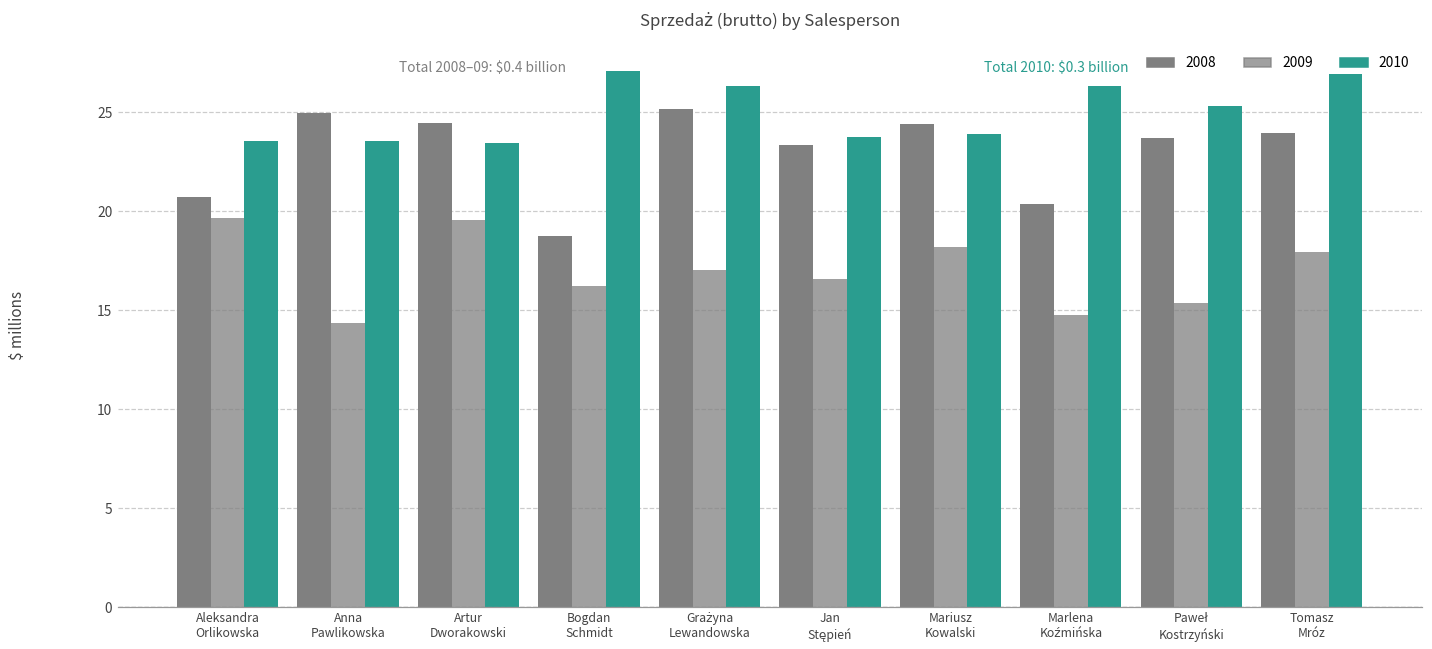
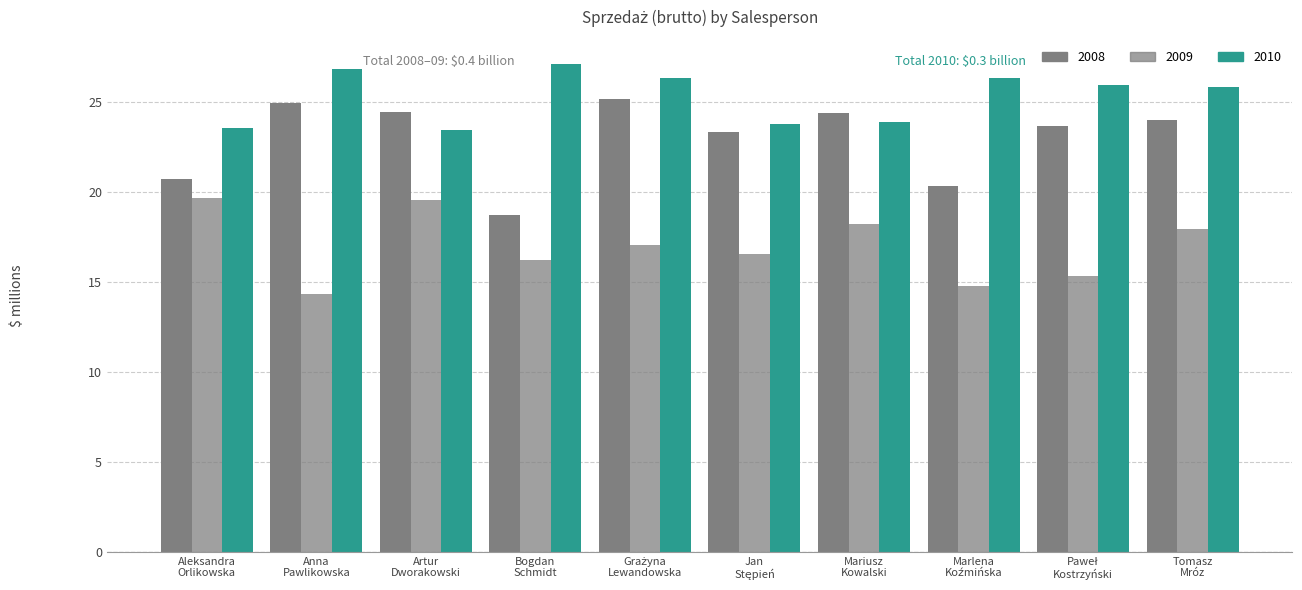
  {
    "2010": {
      "Aleksandra Orlikowska": 23.6,
-     "Anna Pawlikowska": 23.5,
+     "Anna Pawlikowska": 26.8,
      "Artur Dworakowski": 23.5,
      "Bogdan Schmidt": 27.1,
      "Grażyna Lewandowska": 26.4,
      "Jan Stępień": 23.8,
      "Mariusz Kowalski": 23.9,
-     "Paweł Kostrzyński": 25.3,
-     "Tomasz Mróz": 26.9
+     "Paweł Kostrzyński": 25.9,
+     "Tomasz Mróz": 25.8
    }
  }
